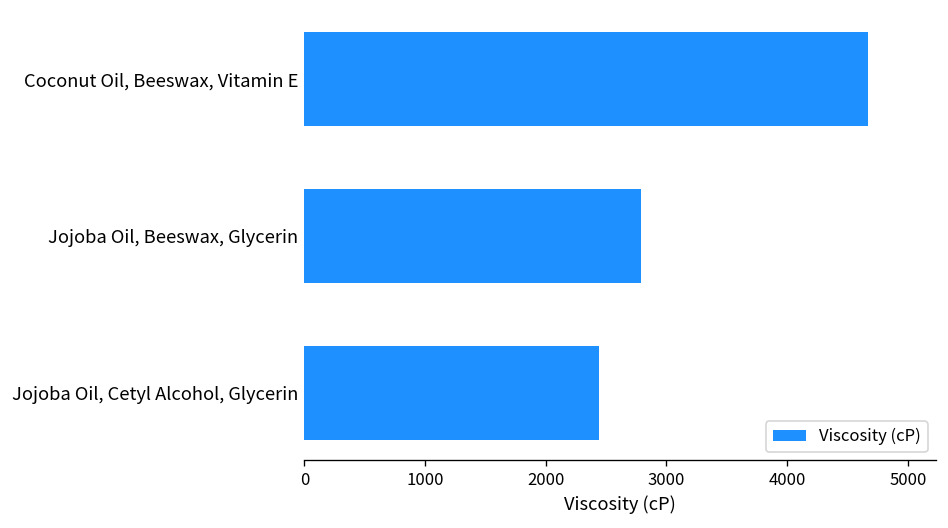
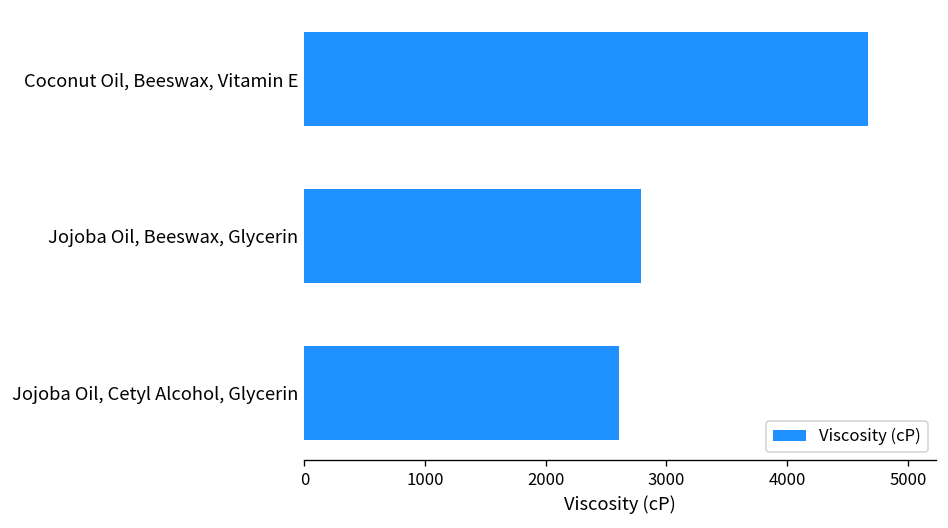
  {
    "Coconut Oil, Beeswax, Vitamin E": 4670,
    "Jojoba Oil, Beeswax, Glycerin": 2790,
-   "Jojoba Oil, Cetyl Alcohol, Glycerin": 2440
+   "Jojoba Oil, Cetyl Alcohol, Glycerin": 2600
  }
